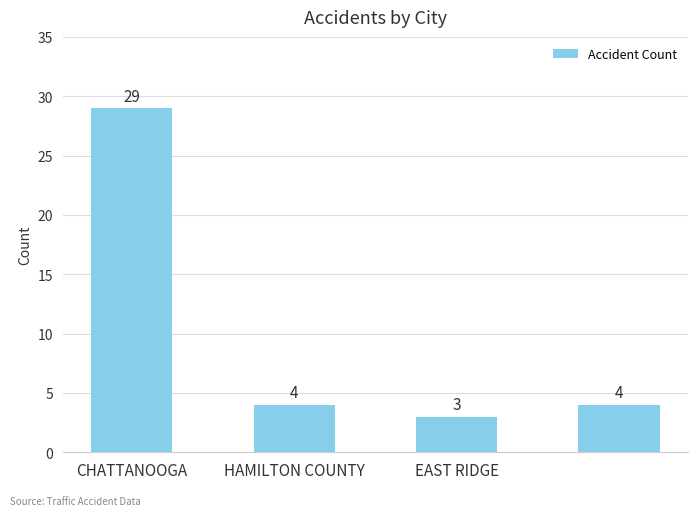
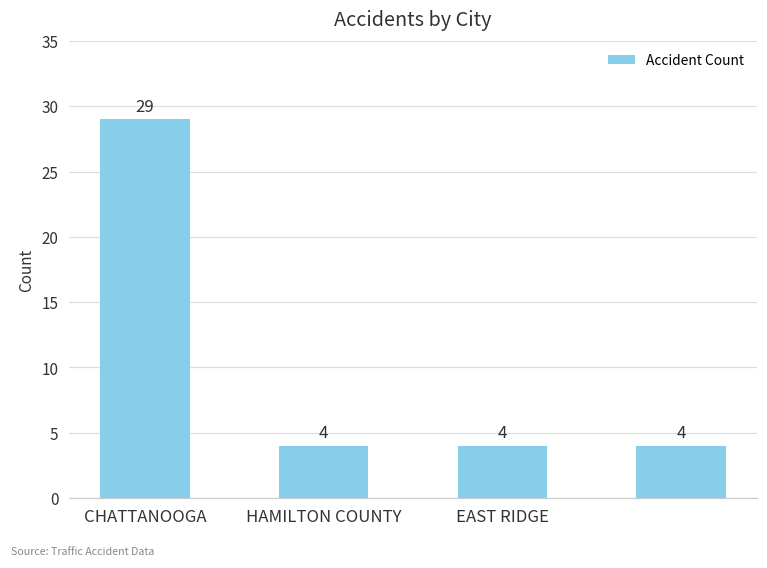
  {
    "CHATTANOOGA": 29,
    "HAMILTON COUNTY": 4,
-   "EAST RIDGE": 3
+   "EAST RIDGE": 4
  }
